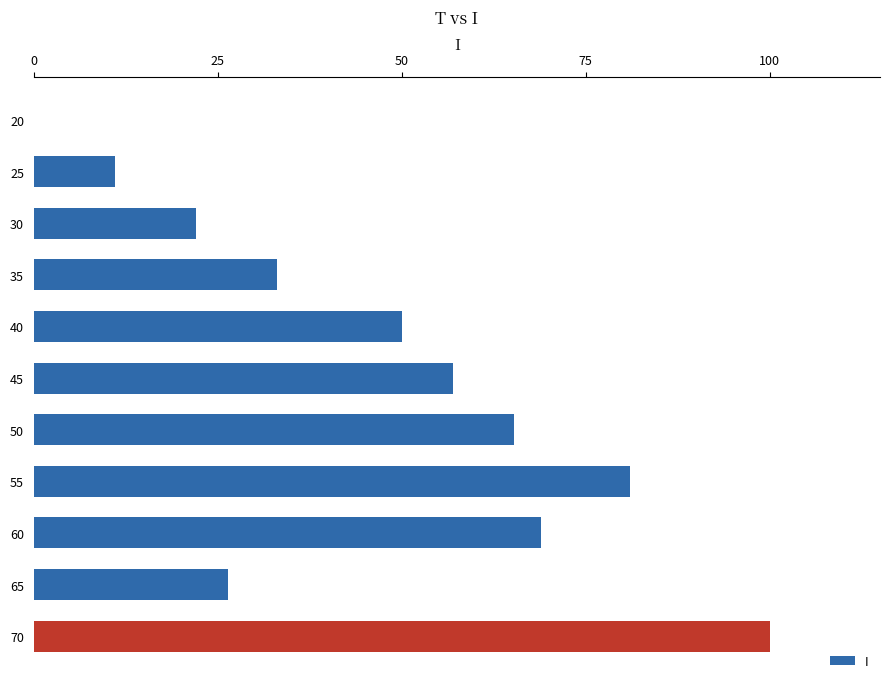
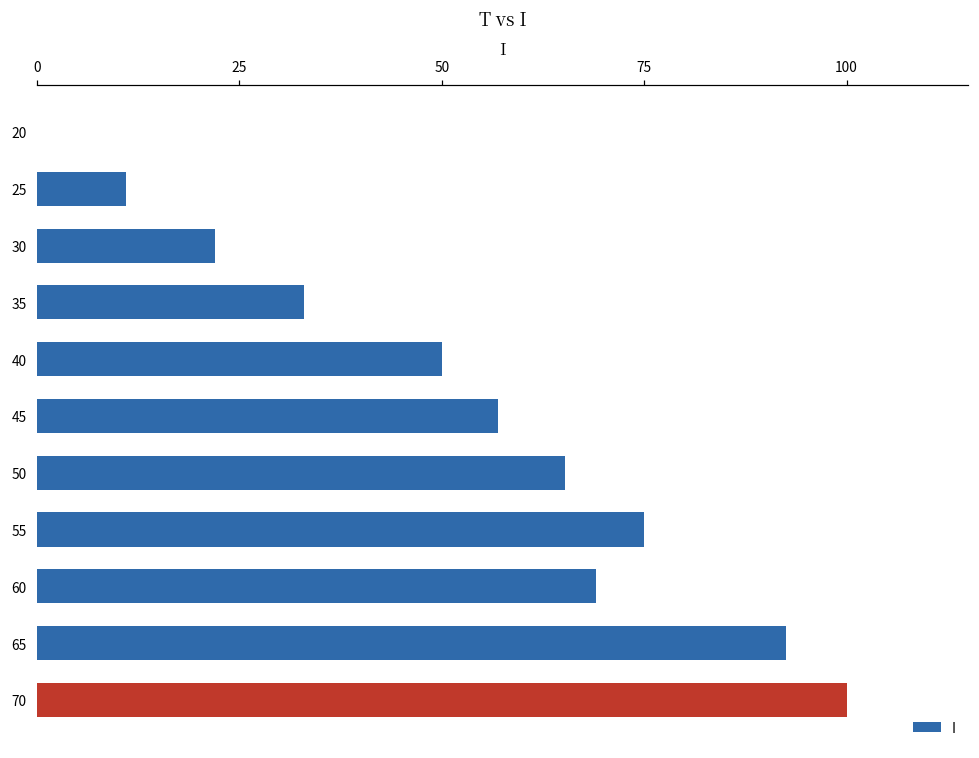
  {
    "20": 0,
    "25": 11,
    "30": 22,
    "35": 33,
    "40": 50,
    "45": 57,
    "50": 65,
-   "55": 81,
+   "55": 75,
    "60": 69,
-   "65": 26,
+   "65": 93,
    "70": 100
  }
